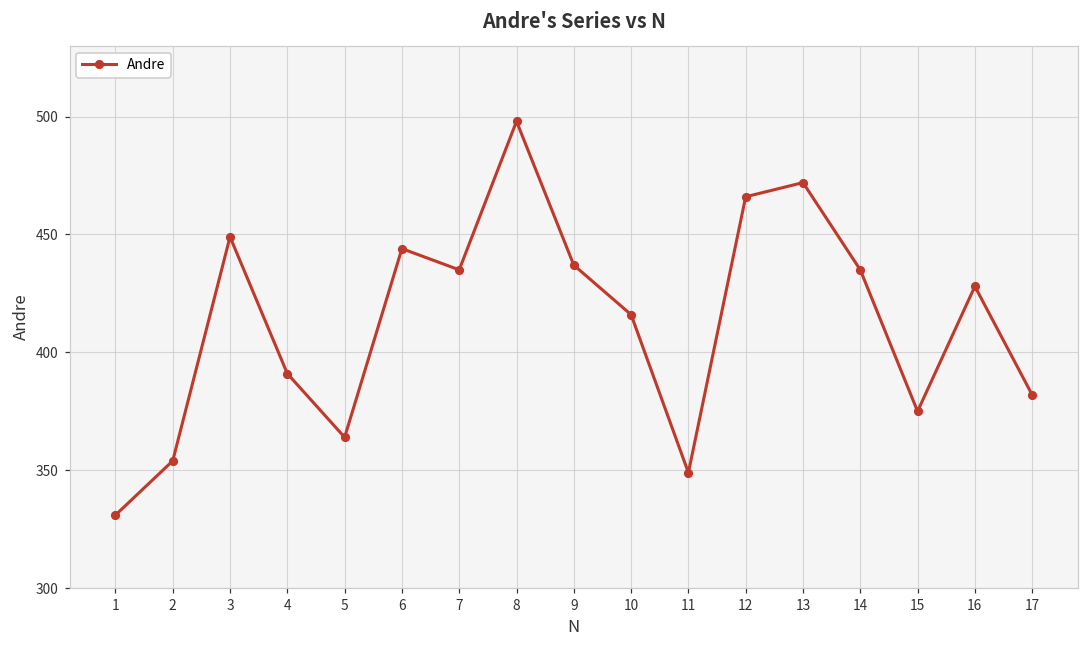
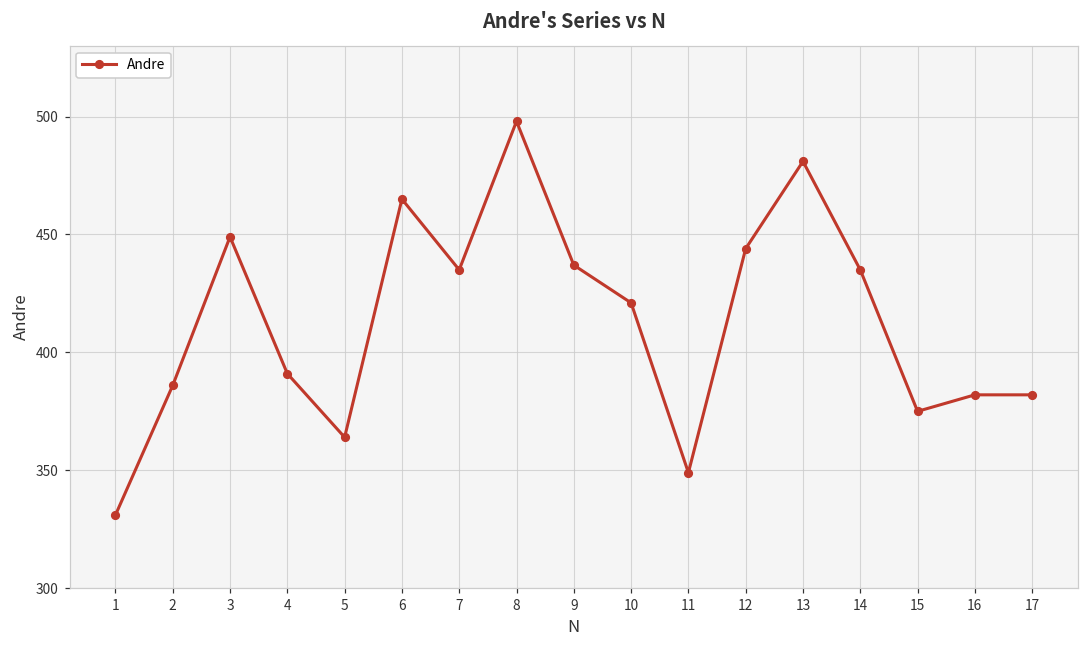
  {
    "1": 331,
-   "2": 354,
+   "2": 386,
    "3": 449,
    "4": 391,
    "5": 364,
-   "6": 444,
+   "6": 465,
    "7": 435,
    "8": 498,
    "9": 437,
-   "10": 416,
+   "10": 421,
    "11": 349,
-   "12": 466,
-   "13": 472,
+   "12": 444,
+   "13": 481,
    "14": 435,
    "15": 375,
-   "16": 428,
+   "16": 382,
    "17": 382
  }
